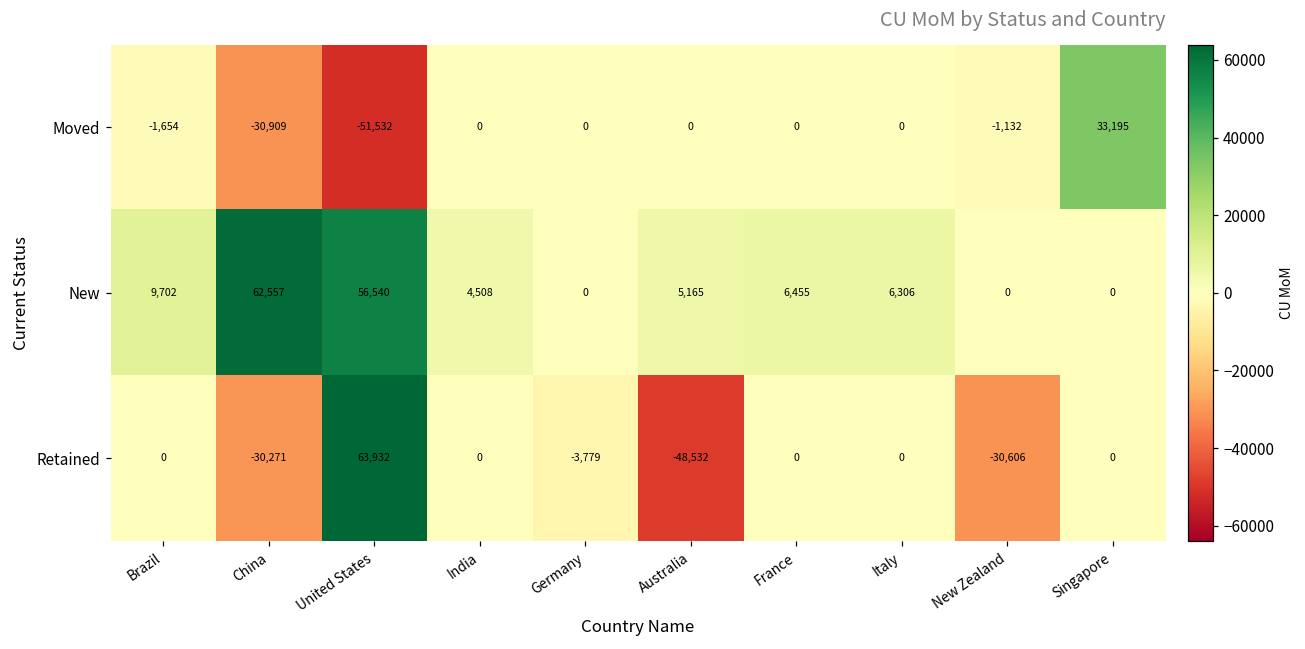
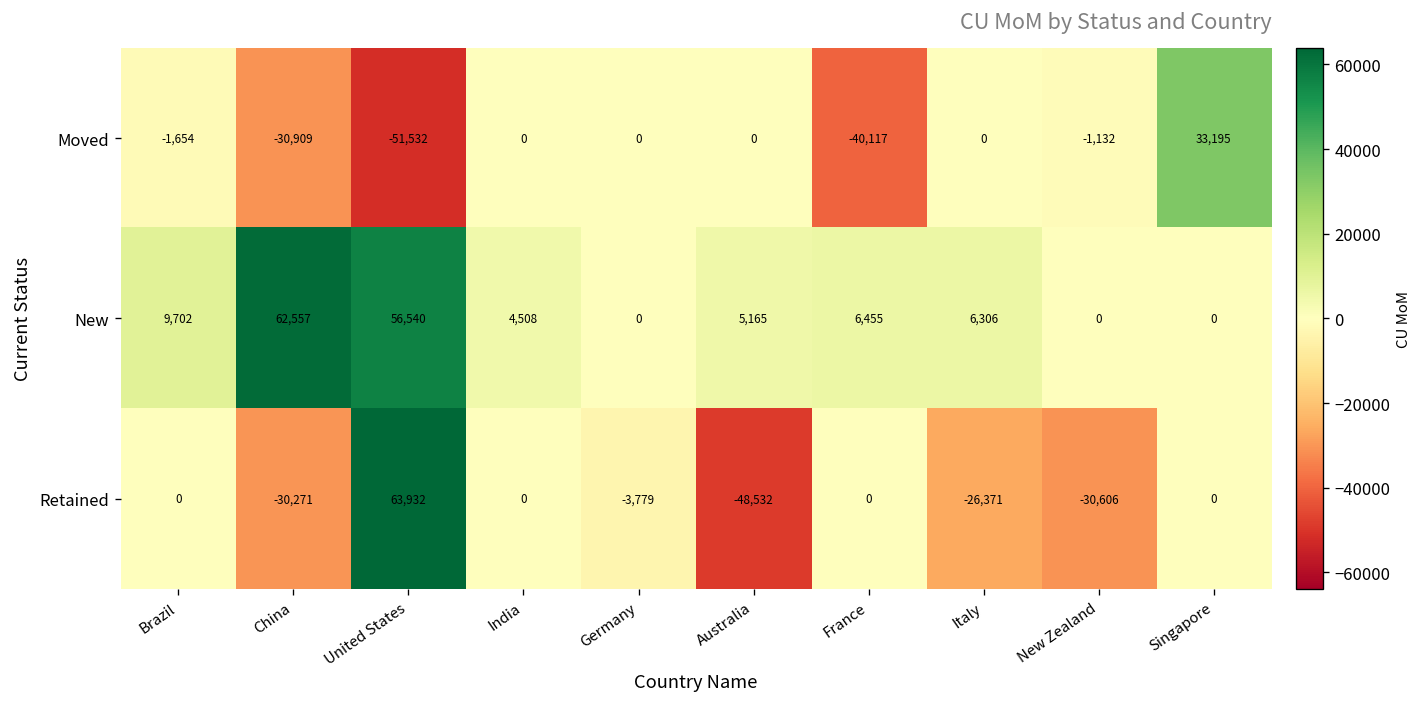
  {
    "Moved": {
      "Brazil": "-1,654",
      "China": "-30,909",
      "United States": "-51,532",
      "India": "0",
      "Germany": "0",
      "Australia": "0",
-     "France": "0",
+     "France": "-40,117",
      "Italy": "0",
      "New Zealand": "-1,132",
      "Singapore": "33,195"
    },
    "New": {
      "Brazil": "9,702",
      "China": "62,557",
      "United States": "56,540",
      "India": "4,508",
      "Germany": "0",
      "Australia": "5,165",
      "France": "6,455",
      "Italy": "6,306",
      "New Zealand": "0",
      "Singapore": "0"
    },
    "Retained": {
      "Brazil": "0",
      "China": "-30,271",
      "United States": "63,932",
      "India": "0",
      "Germany": "-3,779",
      "Australia": "-48,532",
      "France": "0",
-     "Italy": "0",
+     "Italy": "-26,371",
      "New Zealand": "-30,606",
      "Singapore": "0"
    }
  }
